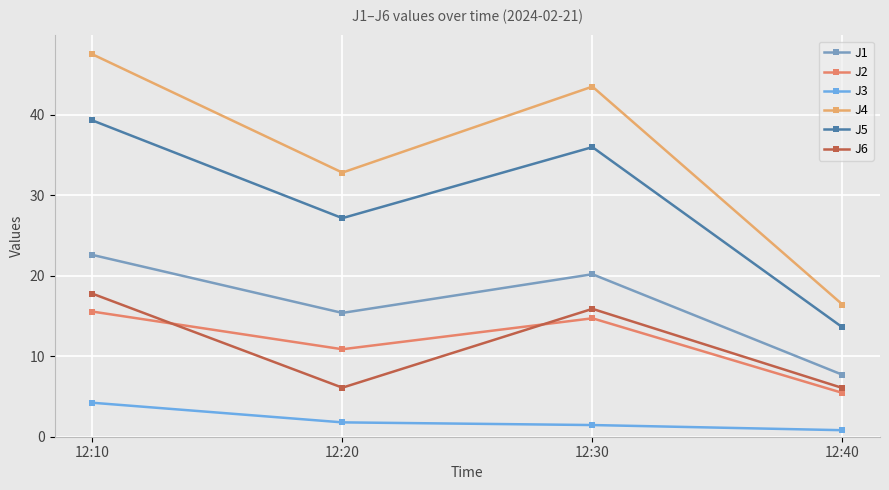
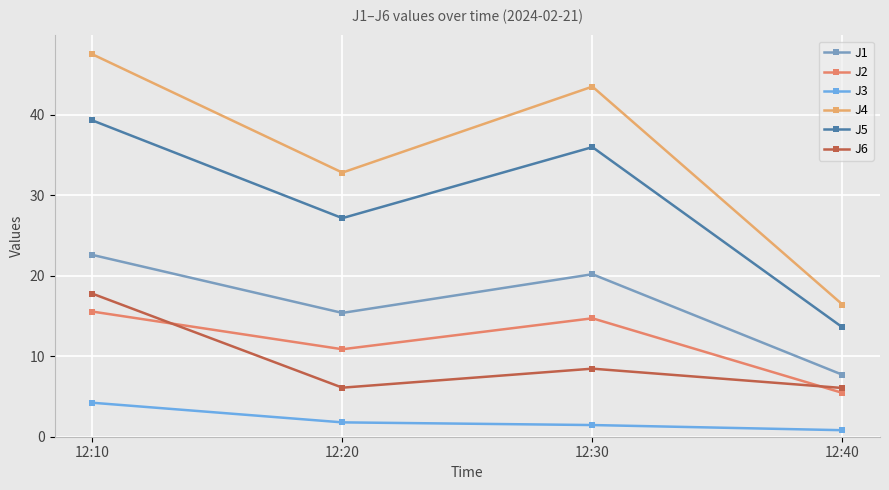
  {
    "J6": {
      "12:10": 18,
      "12:20": 6,
-     "12:30": 16,
+     "12:30": 8,
      "12:40": 6
    }
  }
